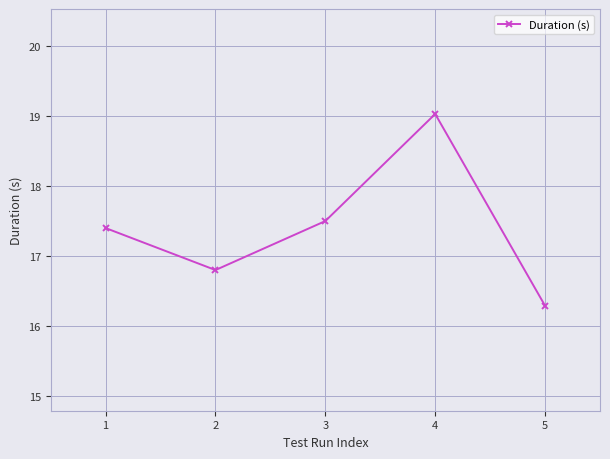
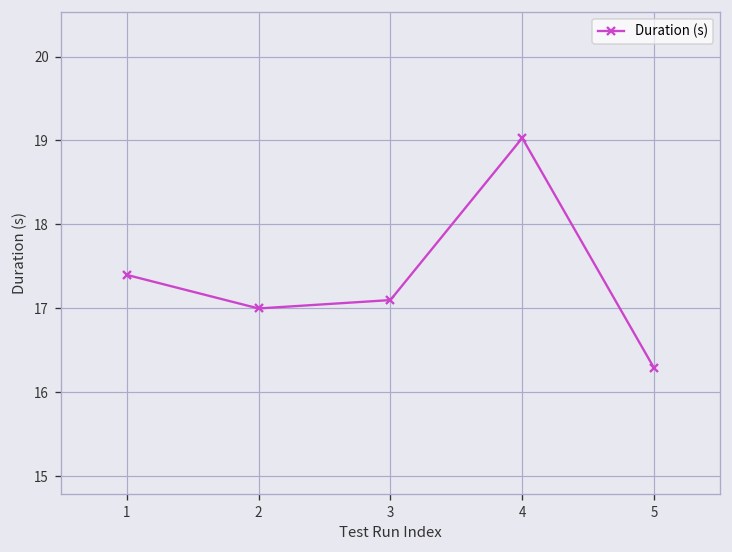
  {
    "1": 17.4,
-   "2": 16.8,
-   "3": 17.5,
+   "2": 17.0,
+   "3": 17.1,
    "4": 19.0,
    "5": 16.3
  }
